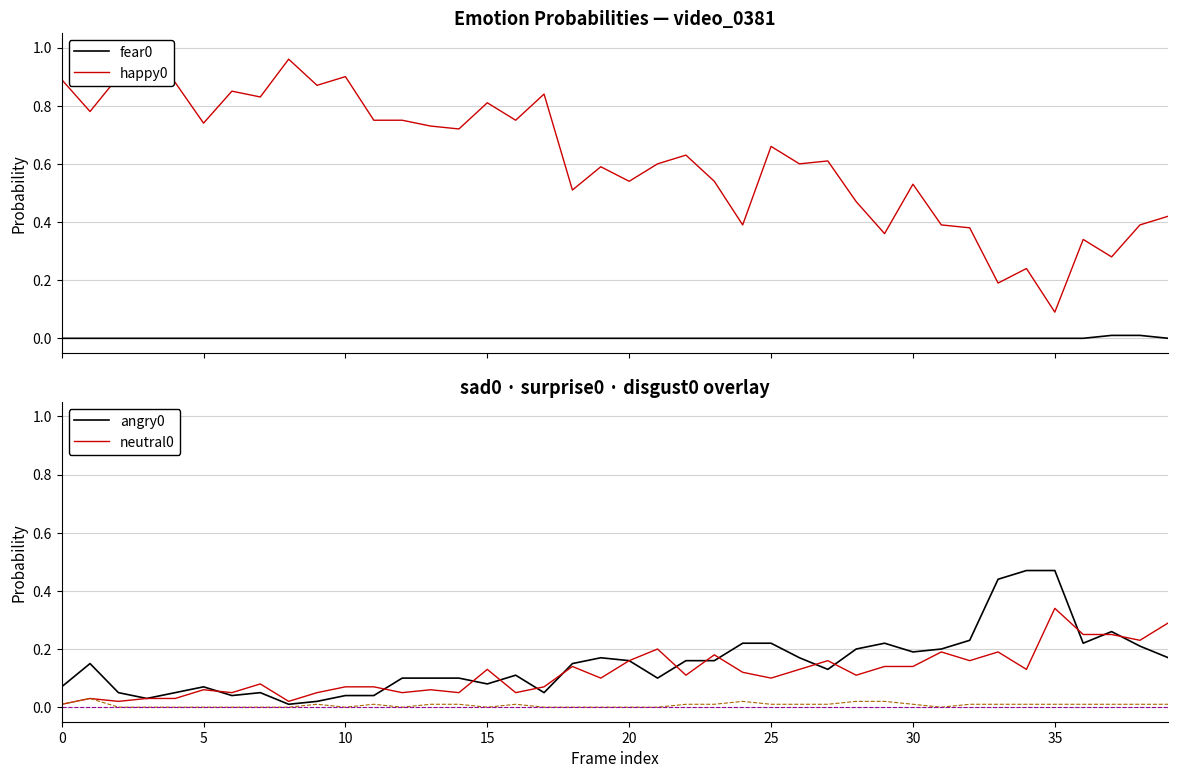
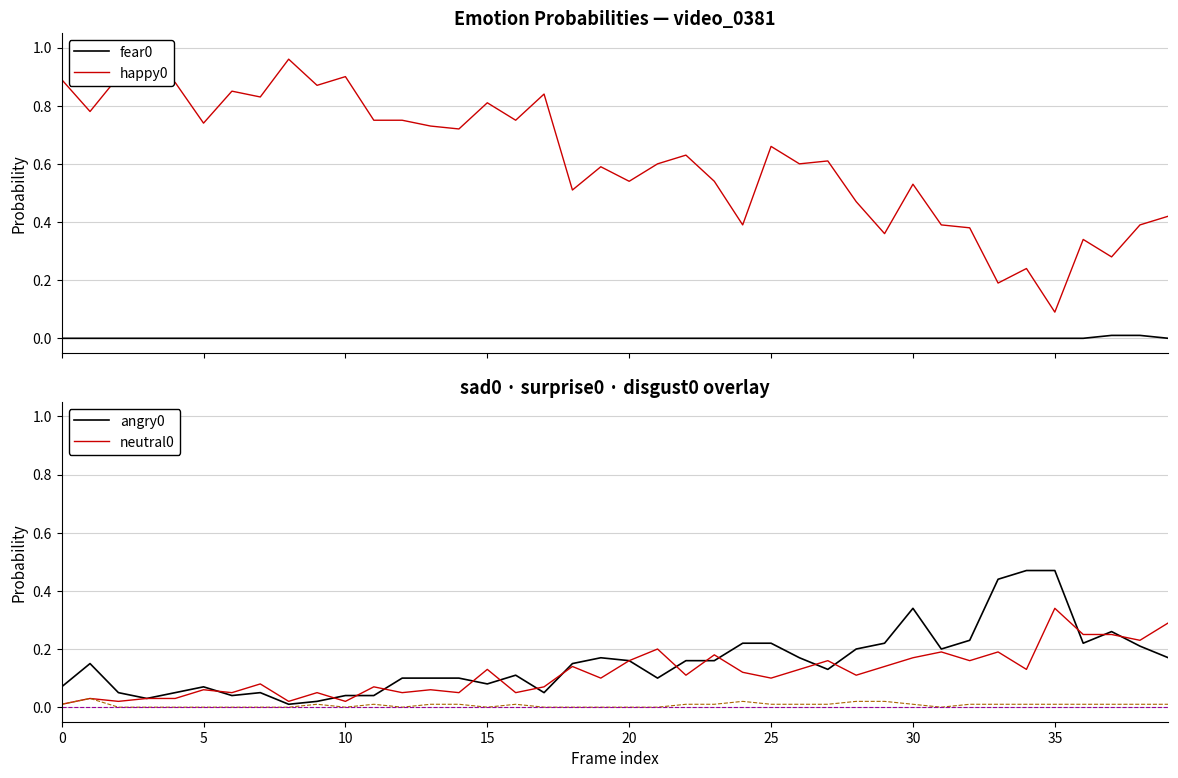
  {
    "sad0 · surprise0 · disgust0 overlay": {
      "angry0": {
        "0": 0.07,
        "5": 0.07,
        "10": 0.04,
        "15": 0.08,
        "25": 0.22,
-       "30": 0.19,
+       "30": 0.34,
        "35": 0.47
      },
      "neutral0": {
        "5": 0.06,
-       "10": 0.07,
+       "10": 0.02,
        "15": 0.13,
        "25": 0.10,
-       "30": 0.14,
+       "30": 0.17,
        "35": 0.34
      }
    }
  }
